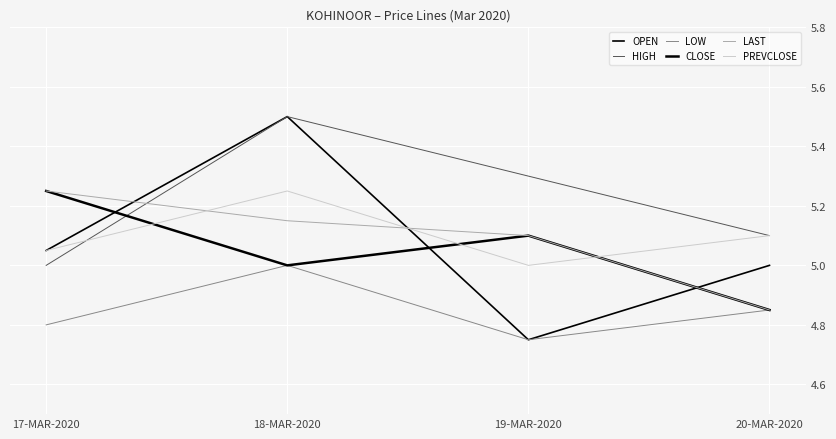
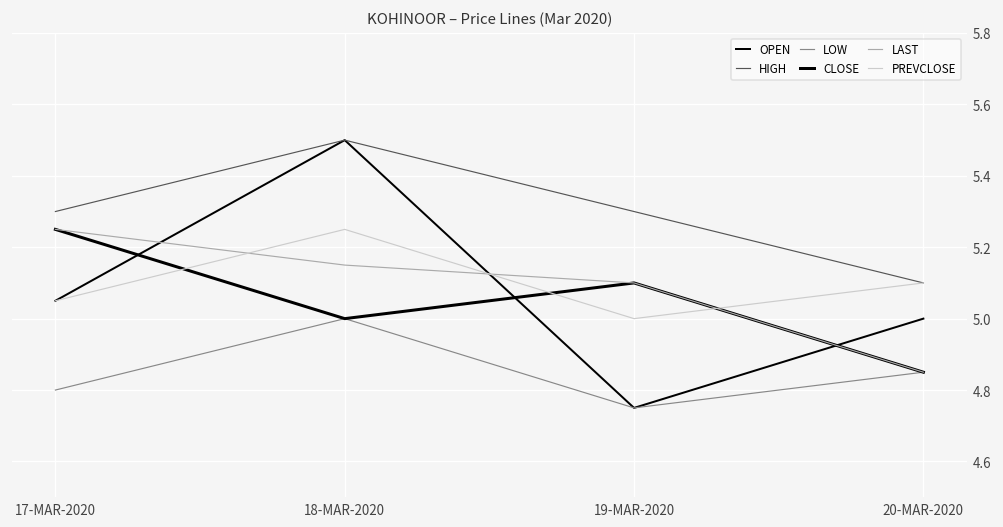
  {
    "HIGH": {
-     "17-MAR-2020": 5.0,
+     "17-MAR-2020": 5.3,
      "19-MAR-2020": 5.3
    }
  }
